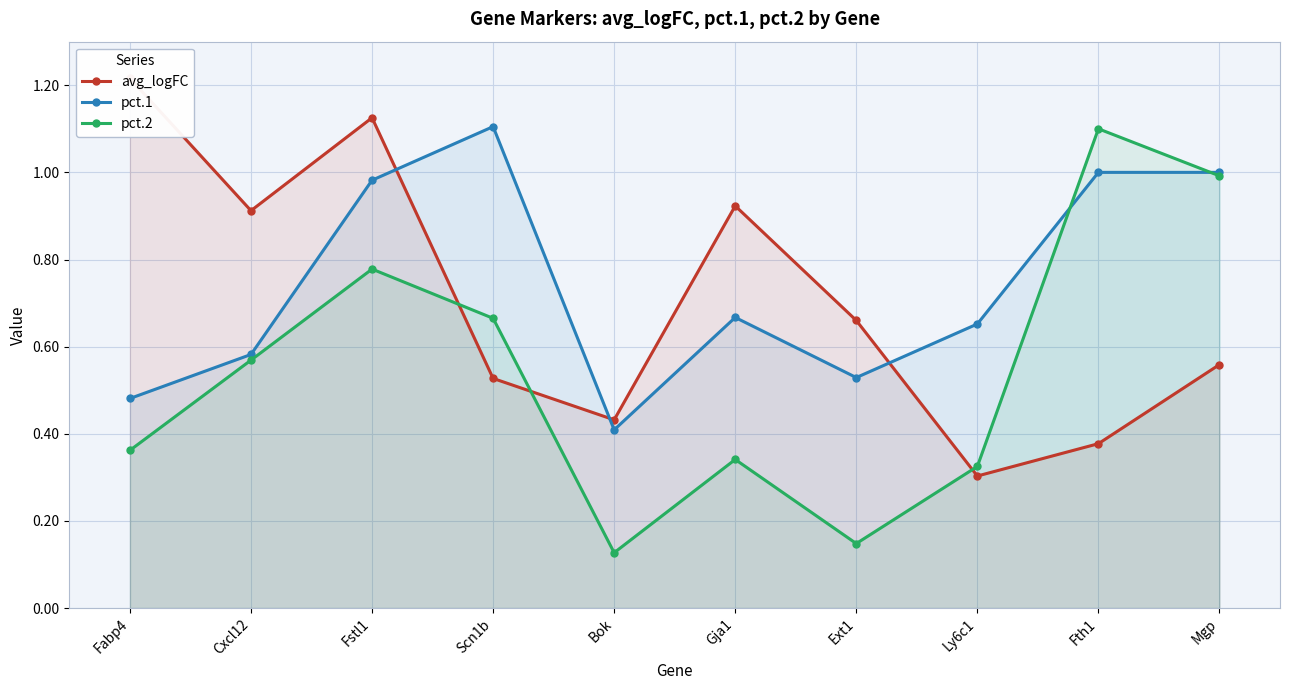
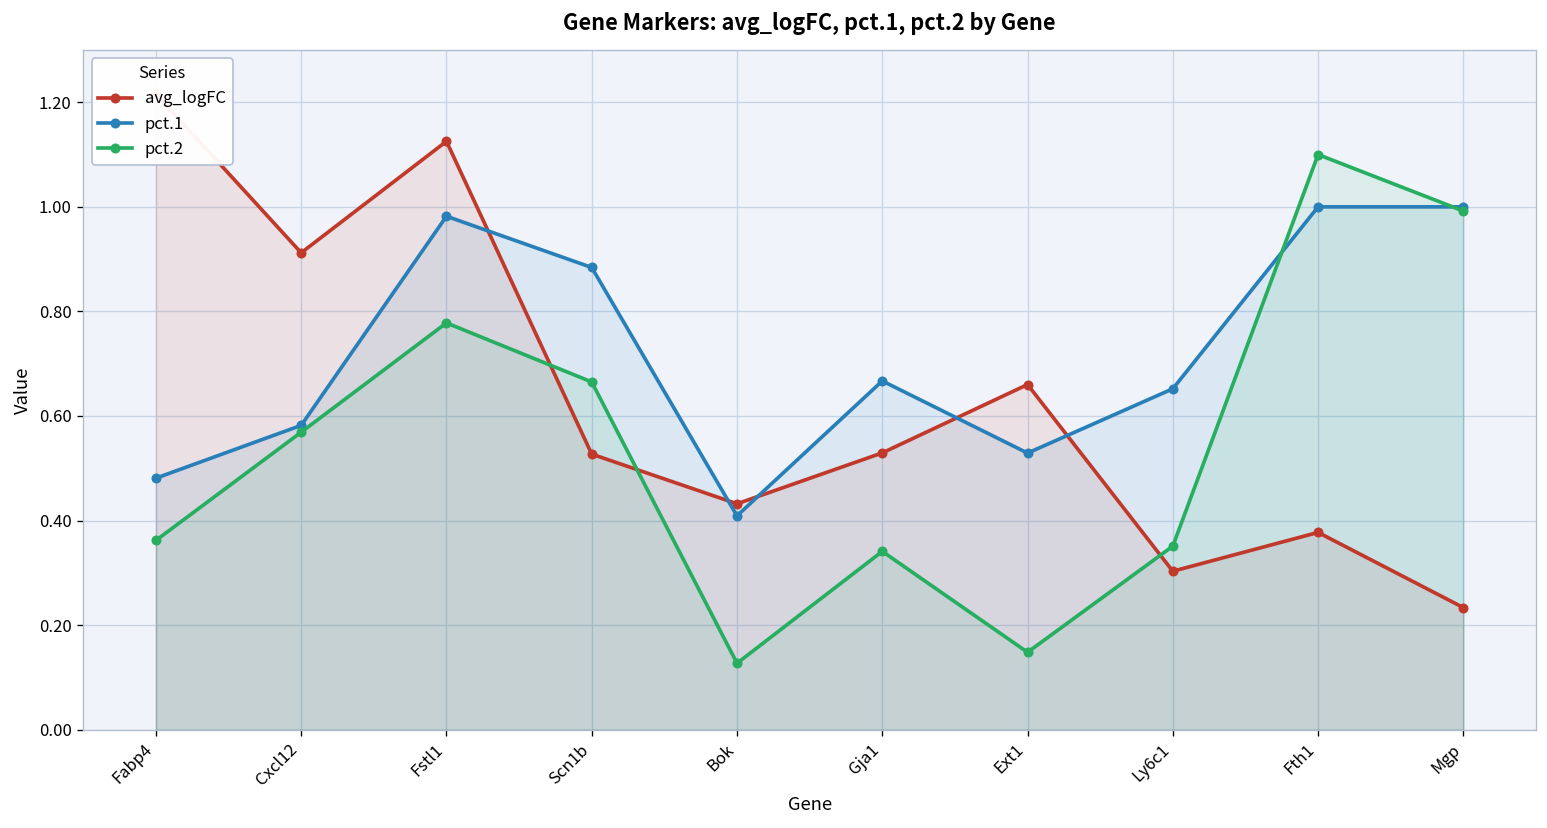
  {
    "avg_logFC": {
      "Cxcl12": 0.91,
      "Fstl1": 1.13,
      "Scn1b": 0.53,
      "Bok": 0.43,
-     "Gja1": 0.92,
+     "Gja1": 0.53,
      "Ext1": 0.66,
      "Ly6c1": 0.30,
      "Fth1": 0.38,
-     "Mgp": 0.56
+     "Mgp": 0.23
    },
    "pct.1": {
      "Fabp4": 0.48,
      "Cxcl12": 0.58,
      "Fstl1": 0.98,
-     "Scn1b": 1.11,
+     "Scn1b": 0.88,
      "Bok": 0.41,
      "Gja1": 0.67,
      "Ext1": 0.53,
      "Ly6c1": 0.65,
      "Fth1": 1.00,
      "Mgp": 1.00
    },
    "pct.2": {
      "Fabp4": 0.36,
      "Cxcl12": 0.57,
      "Fstl1": 0.78,
      "Scn1b": 0.67,
      "Bok": 0.13,
      "Gja1": 0.34,
      "Ext1": 0.15,
-     "Ly6c1": 0.33,
+     "Ly6c1": 0.35,
      "Fth1": 1.10,
      "Mgp": 0.99
    }
  }
